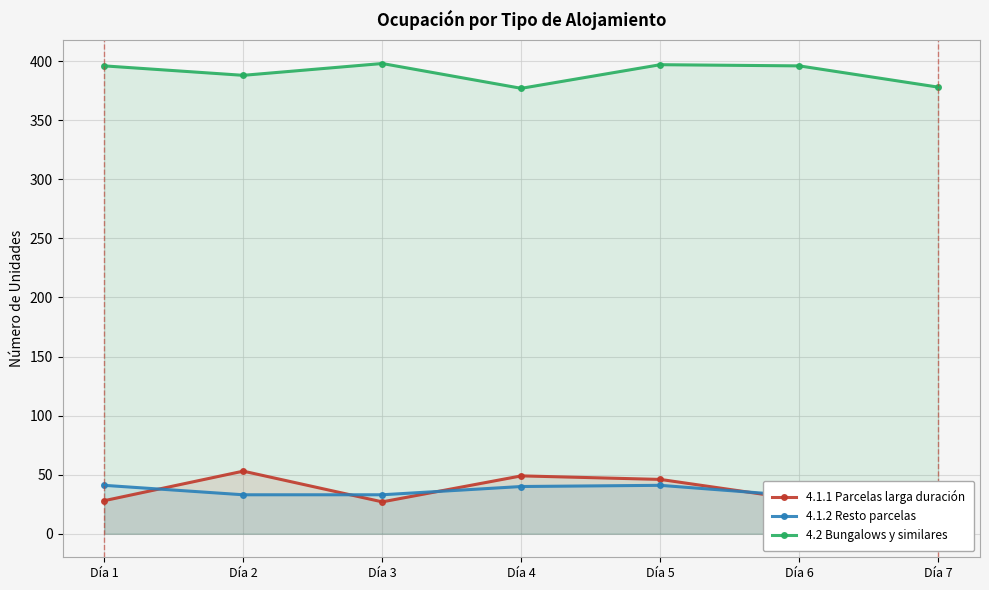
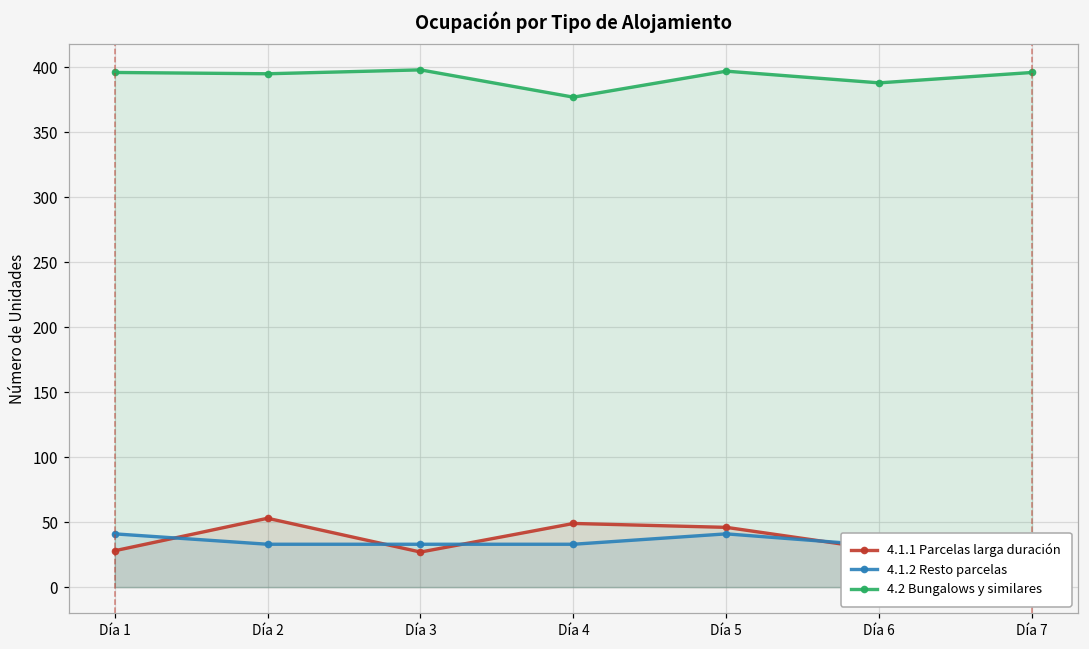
  {
    "4.1.1 Parcelas larga duración": {
      "Día 1": 28,
      "Día 2": 53,
      "Día 3": 27,
      "Día 4": 49,
      "Día 5": 46
    },
    "4.1.2 Resto parcelas": {
      "Día 1": 41,
      "Día 2": 33,
      "Día 3": 33,
-     "Día 4": 40,
+     "Día 4": 33,
      "Día 5": 41
    },
    "4.2 Bungalows y similares": {
      "Día 1": 396,
-     "Día 2": 388,
+     "Día 2": 395,
      "Día 3": 398,
      "Día 4": 377,
      "Día 5": 397,
-     "Día 6": 396,
-     "Día 7": 378
+     "Día 6": 388,
+     "Día 7": 396
    }
  }
